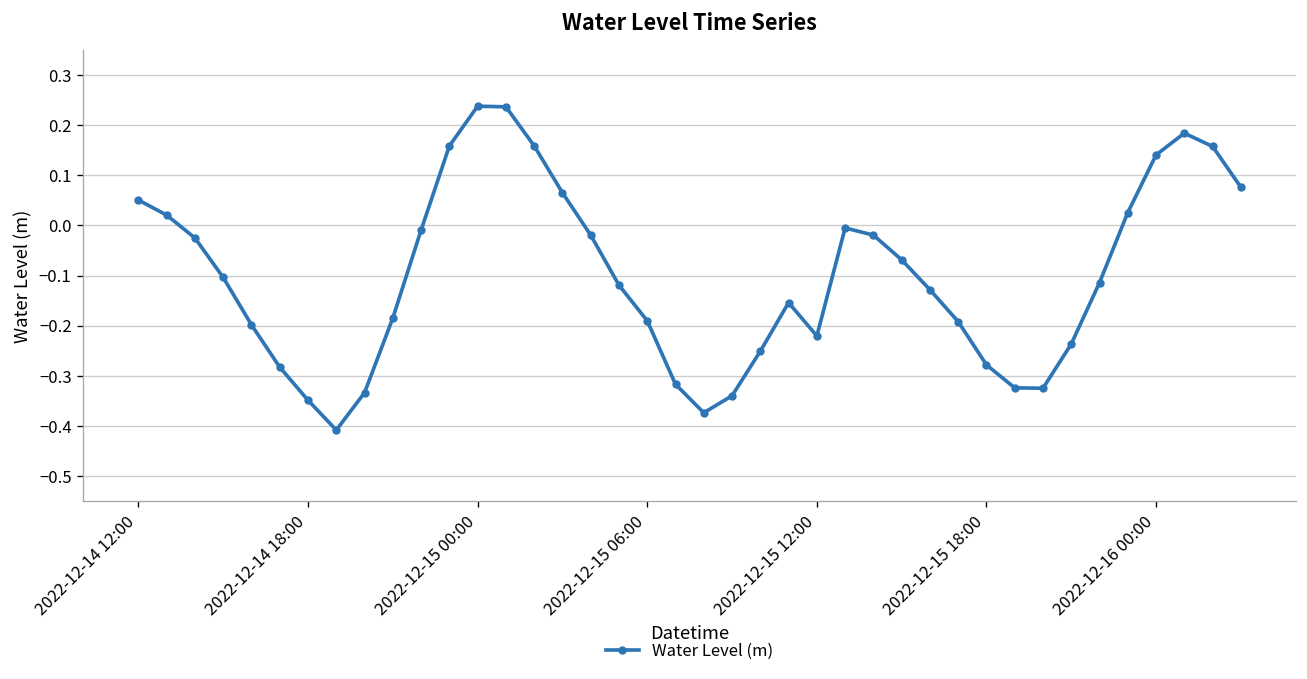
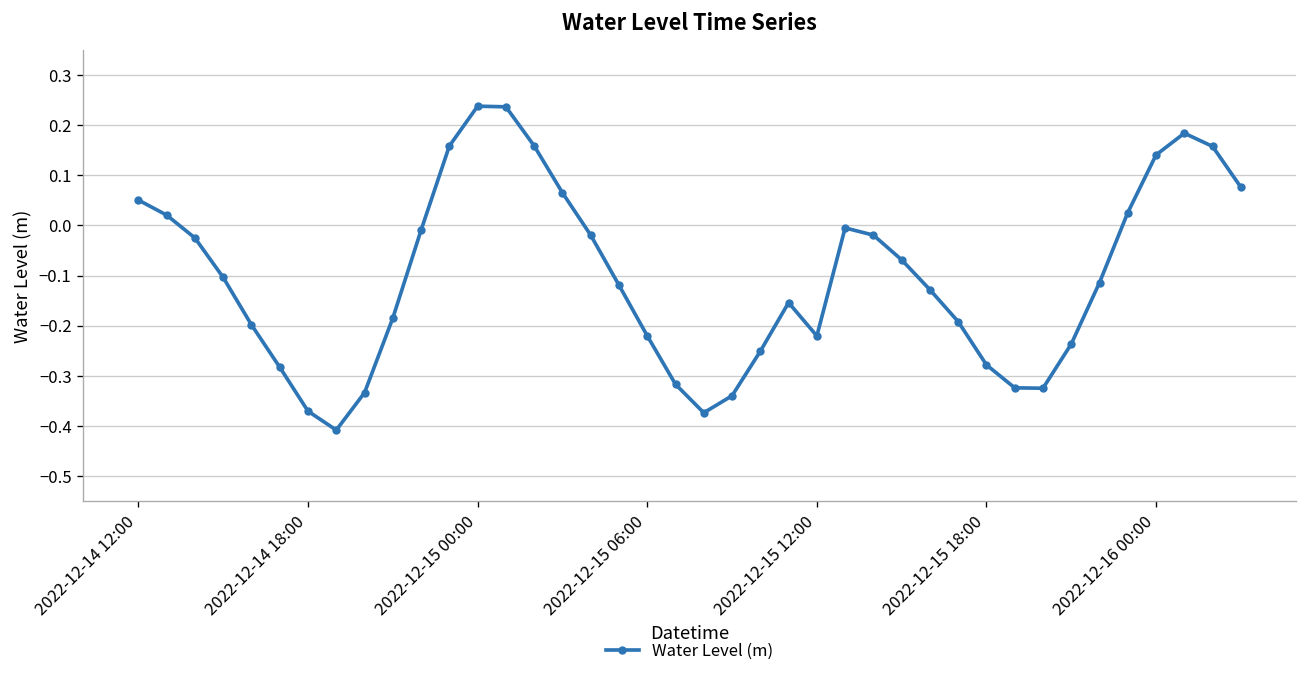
  {
    "2022-12-14 12:00": 0.05,
-   "2022-12-14 18:00": -0.35,
+   "2022-12-14 18:00": -0.37,
    "2022-12-15 00:00": 0.24,
-   "2022-12-15 06:00": -0.19,
+   "2022-12-15 06:00": -0.22,
    "2022-12-15 12:00": -0.22,
    "2022-12-15 18:00": -0.28,
    "2022-12-16 00:00": 0.14
  }
